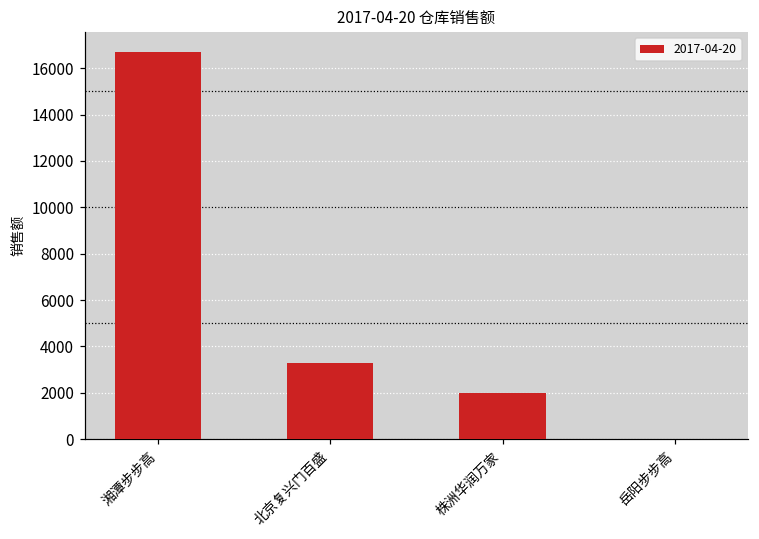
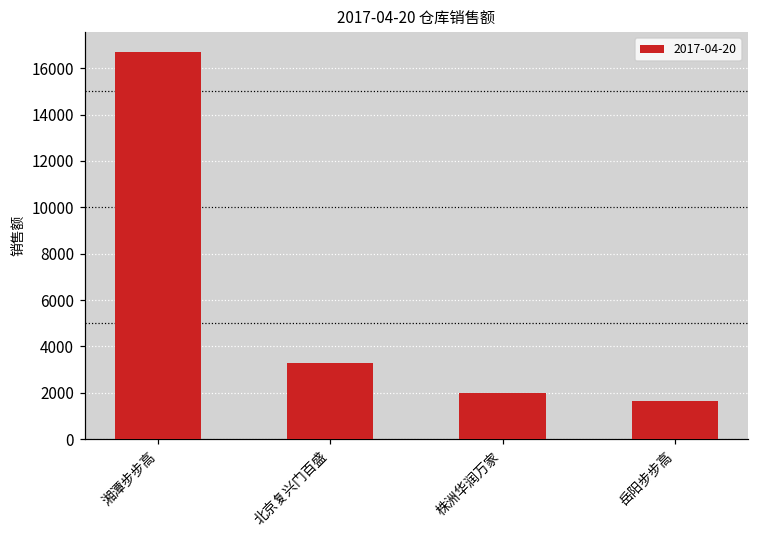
  {
    "湘潭步步高": 16700,
    "北京复兴门百盛": 3300,
    "株洲华润万家": 2000,
-   "岳阳步步高": 0
+   "岳阳步步高": 1600
  }
